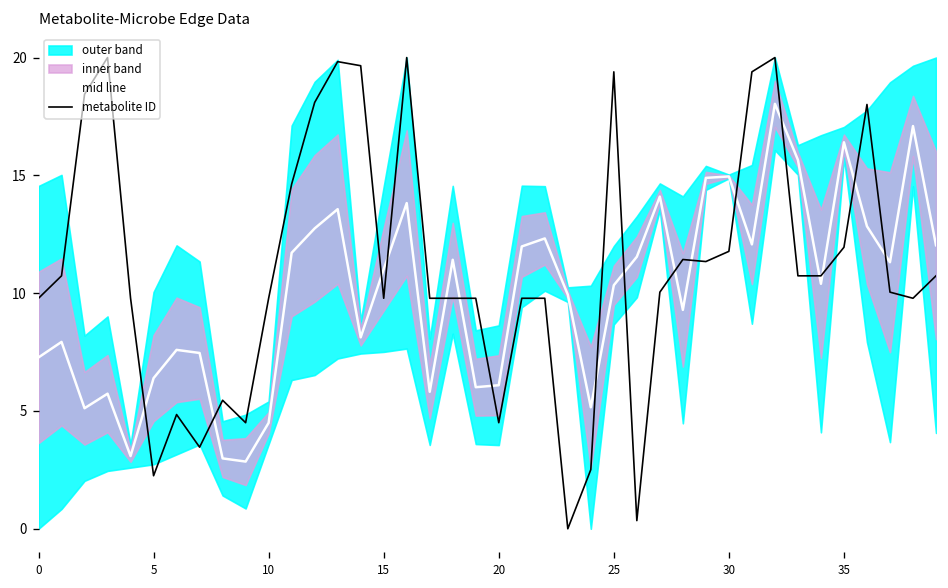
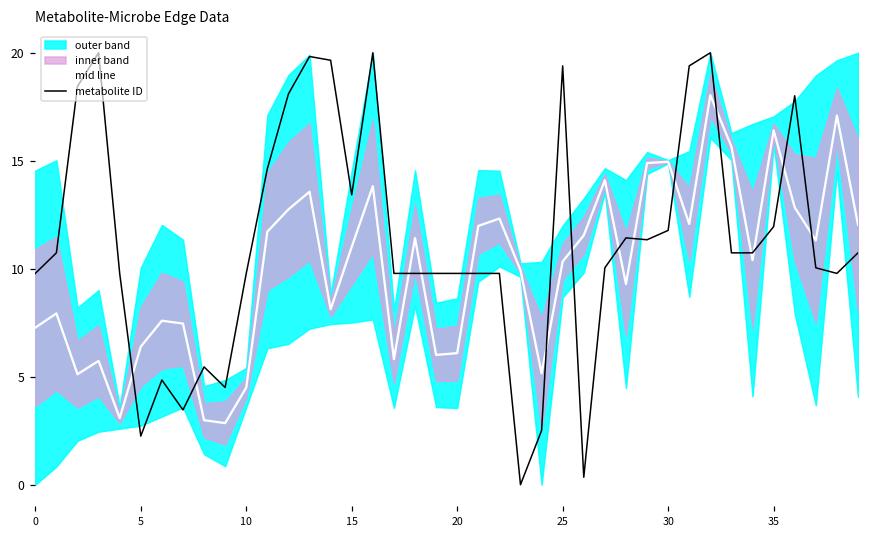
  {
    "mid line": {
      "0": 7.3,
      "5": 6.4,
      "10": 4.5,
      "15": 11.0,
      "20": 6.1,
      "25": 10.3,
      "35": 16.4
    },
    "outer band": {
      "0": 14.5
    },
    "metabolite ID": {
      "0": 9.8,
      "5": 2.3,
      "10": 9.8,
-     "15": 9.8,
-     "20": 4.5,
+     "15": 13.4,
+     "20": 9.8,
      "25": 19.4,
      "30": 11.8,
      "35": 11.9
    }
  }
